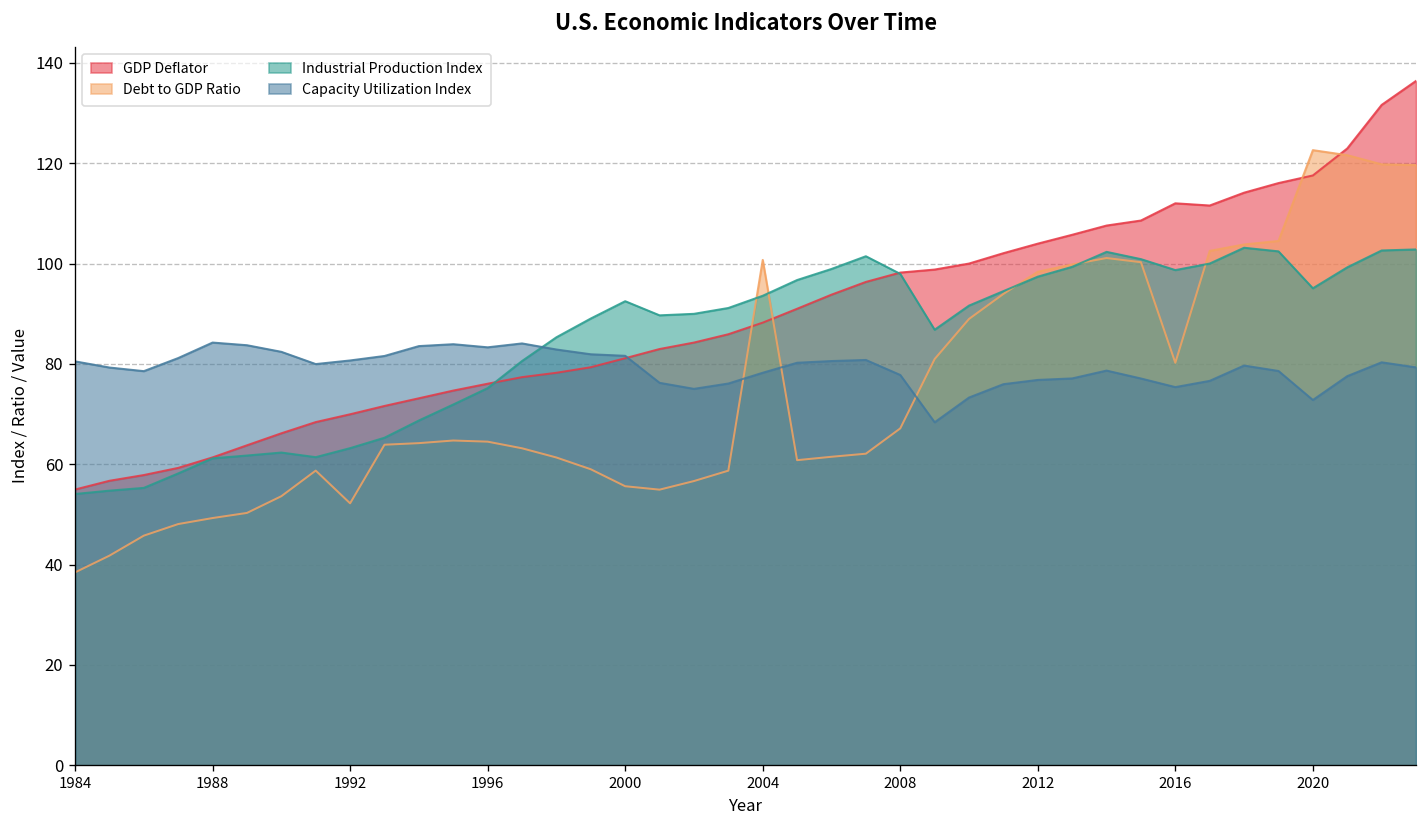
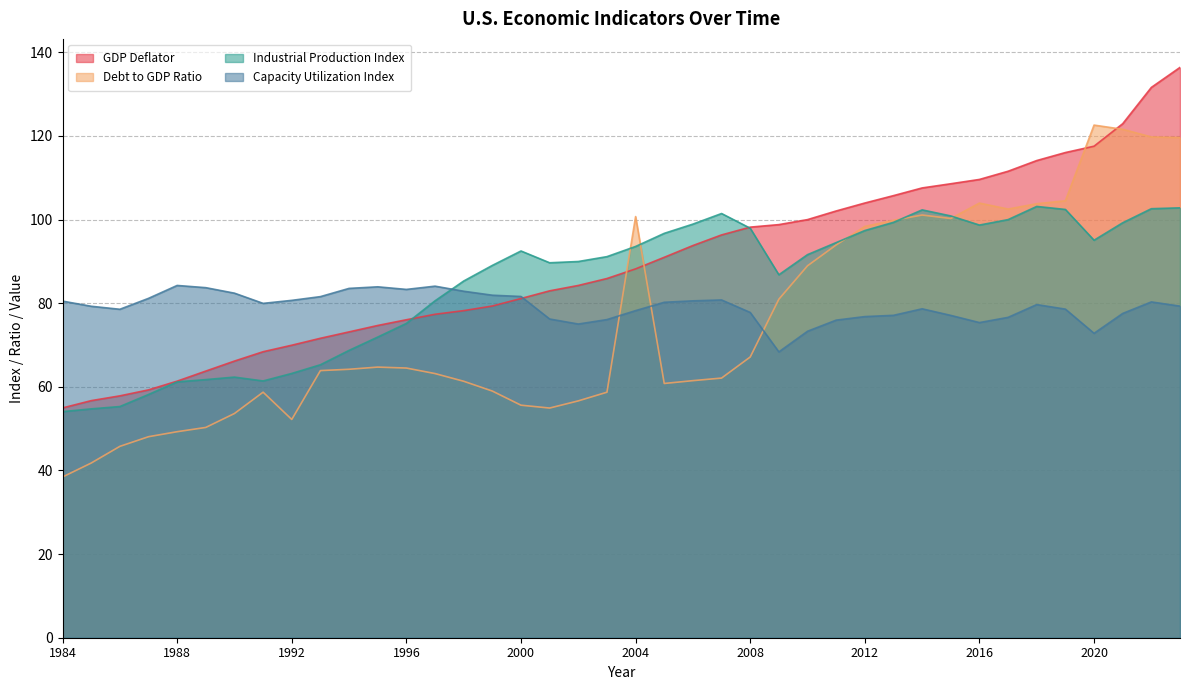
  {
    "GDP Deflator": {
      "1984": 55,
      "1992": 70,
      "1996": 76,
      "2004": 88,
      "2012": 104,
-     "2016": 112,
+     "2016": 110,
      "2020": 118
    },
    "Debt to GDP Ratio": {
      "1984": 38,
      "1988": 49,
      "1992": 52,
      "1996": 64,
      "2000": 56,
      "2004": 101,
      "2008": 67,
      "2012": 98,
-     "2016": 80,
+     "2016": 104,
      "2020": 123
    }
  }
